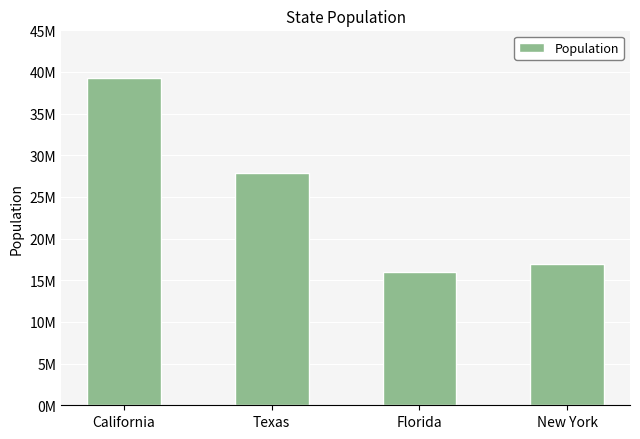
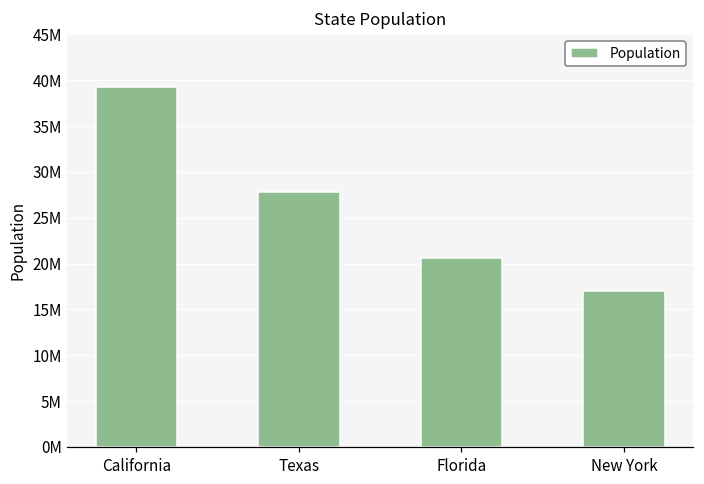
  {
    "California": 39000000,
    "Texas": 28000000,
-   "Florida": 16000000,
+   "Florida": 21000000,
    "New York": 17000000
  }
